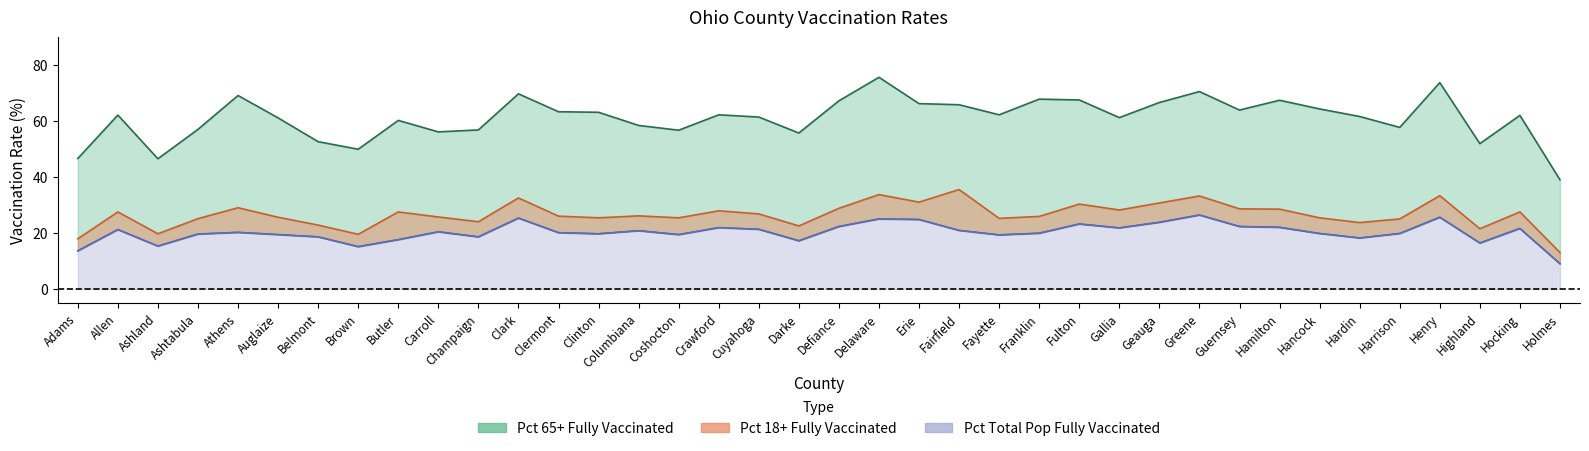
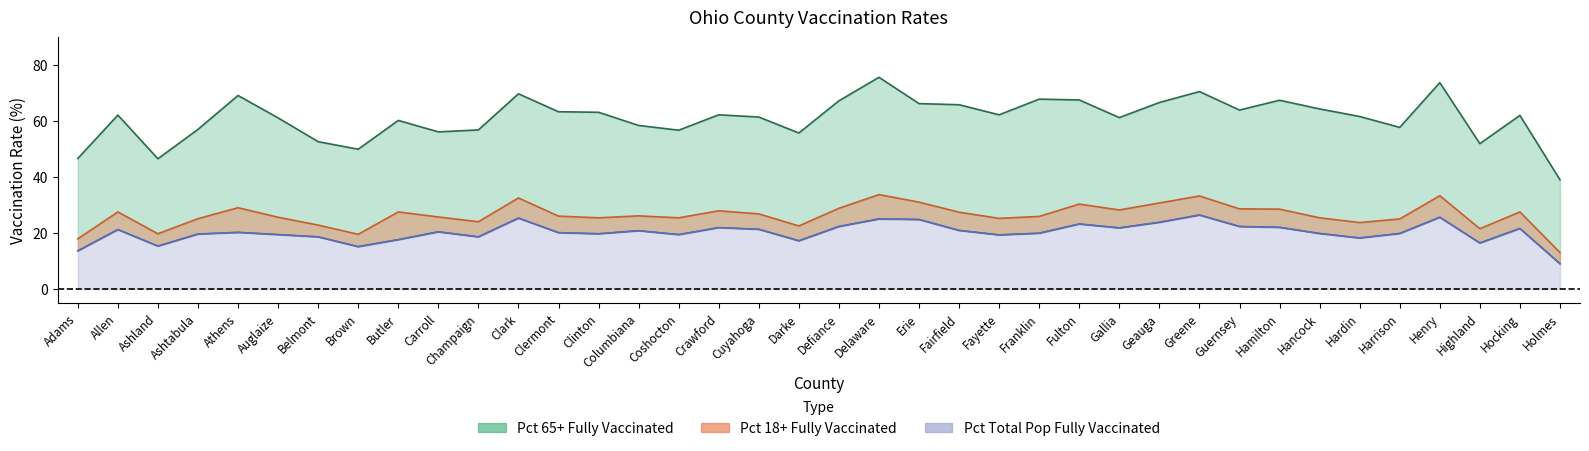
  {
    "Pct 18+ Fully Vaccinated": {
      "Adams": 18,
      "Allen": 28,
      "Ashland": 20,
      "Ashtabula": 25,
      "Athens": 29,
      "Auglaize": 26,
      "Belmont": 23,
      "Brown": 20,
      "Butler": 28,
      "Carroll": 26,
      "Champaign": 24,
      "Clark": 33,
      "Clermont": 26,
      "Clinton": 25,
      "Columbiana": 26,
      "Coshocton": 25,
      "Crawford": 28,
      "Cuyahoga": 27,
      "Darke": 23,
      "Defiance": 29,
      "Delaware": 34,
      "Erie": 31,
-     "Fairfield": 36,
+     "Fairfield": 27,
      "Fayette": 25,
      "Franklin": 26,
      "Fulton": 30,
      "Gallia": 28,
      "Geauga": 31,
      "Greene": 33,
      "Guernsey": 29,
      "Hamilton": 29,
      "Hancock": 25,
      "Hardin": 24,
      "Harrison": 25,
      "Henry": 33,
      "Highland": 22,
      "Hocking": 28,
      "Holmes": 13
    }
  }
